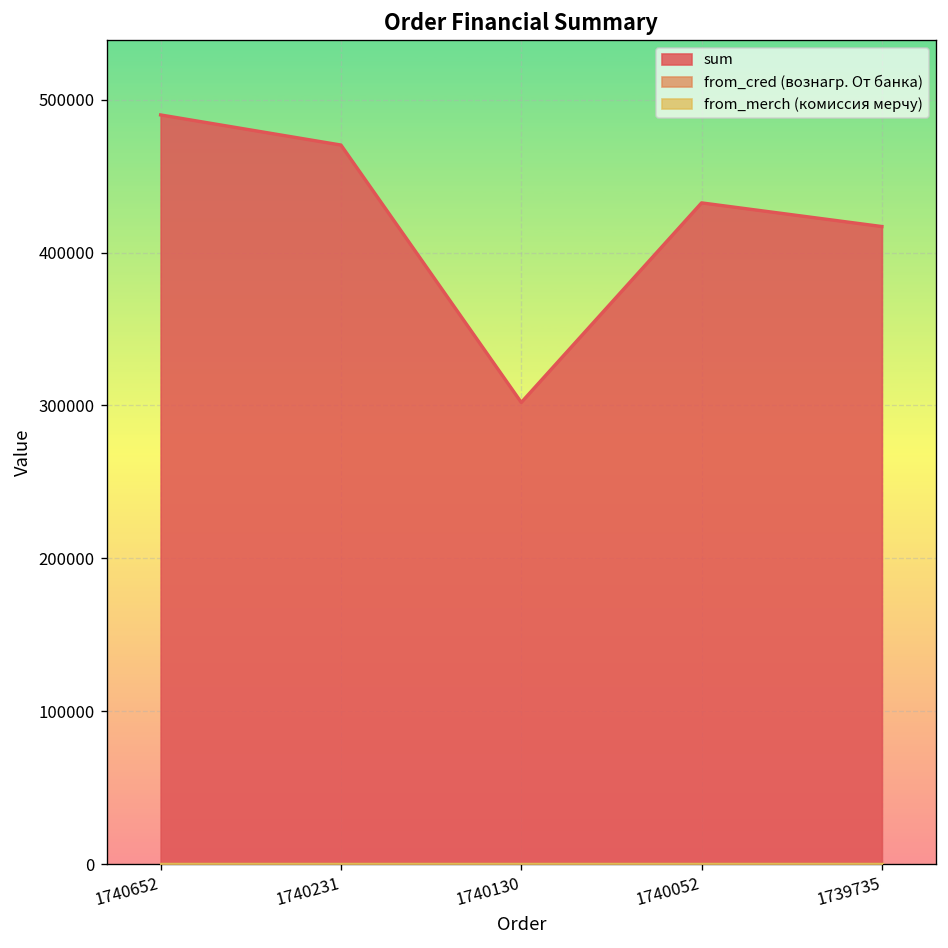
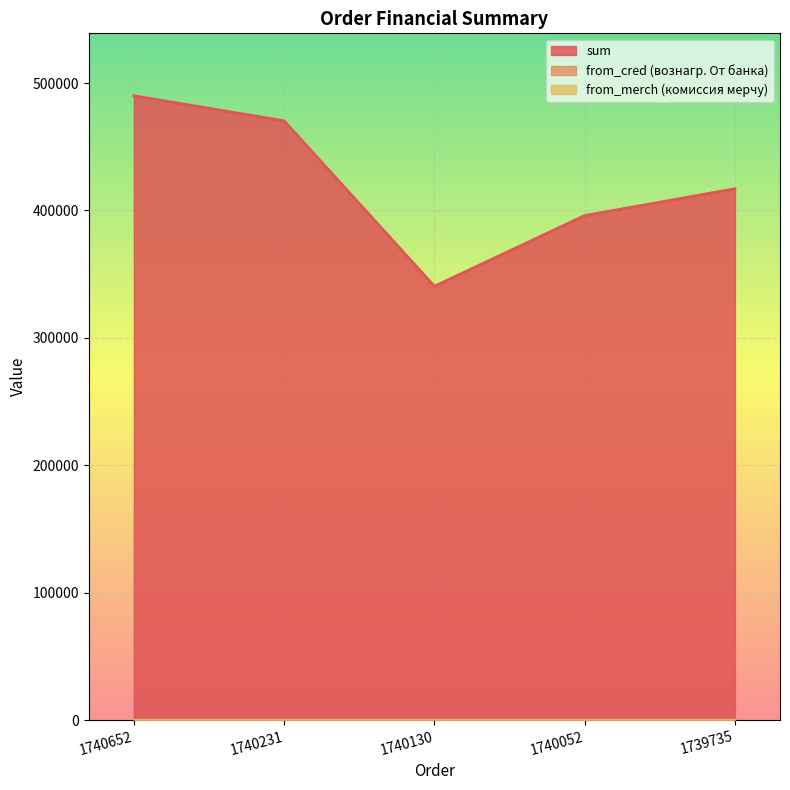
  {
    "sum": {
      "1740652": 490000,
      "1740231": 470000,
-     "1740130": 302000,
-     "1740052": 432000,
+     "1740130": 341000,
+     "1740052": 396000,
      "1739735": 417000
    },
    "from_merch (комиссия мерчу)": {
      "1740652": 0,
      "1740231": 0,
      "1740130": 0,
      "1740052": 0,
      "1739735": 0
    }
  }
